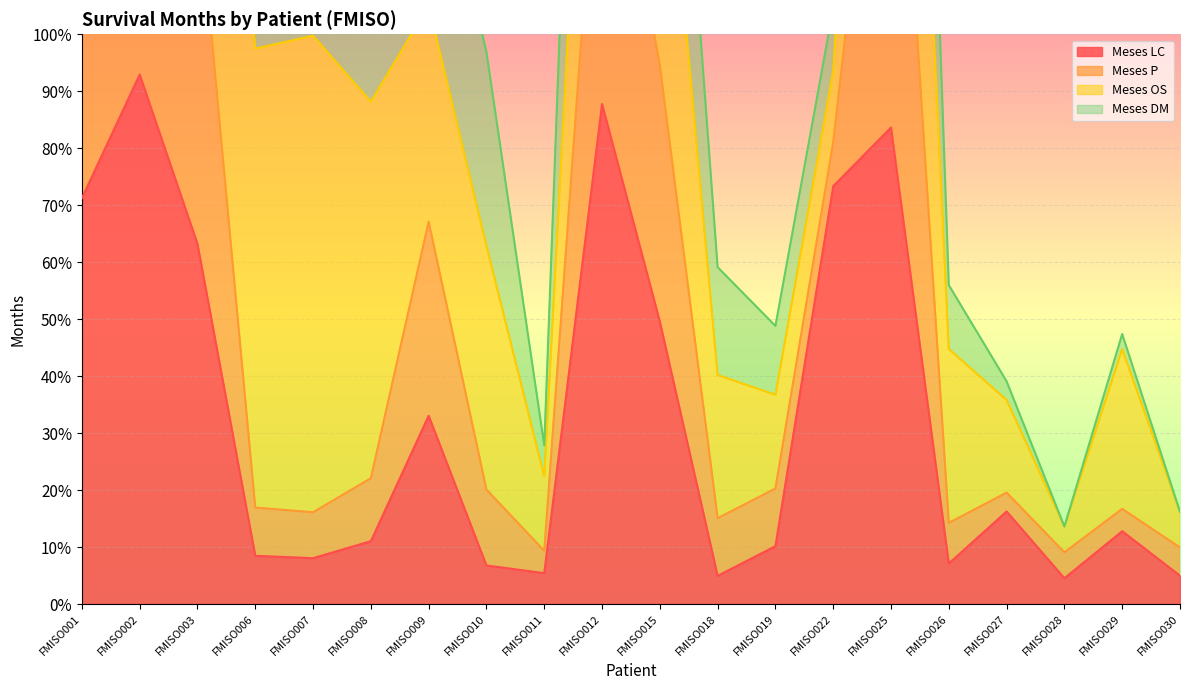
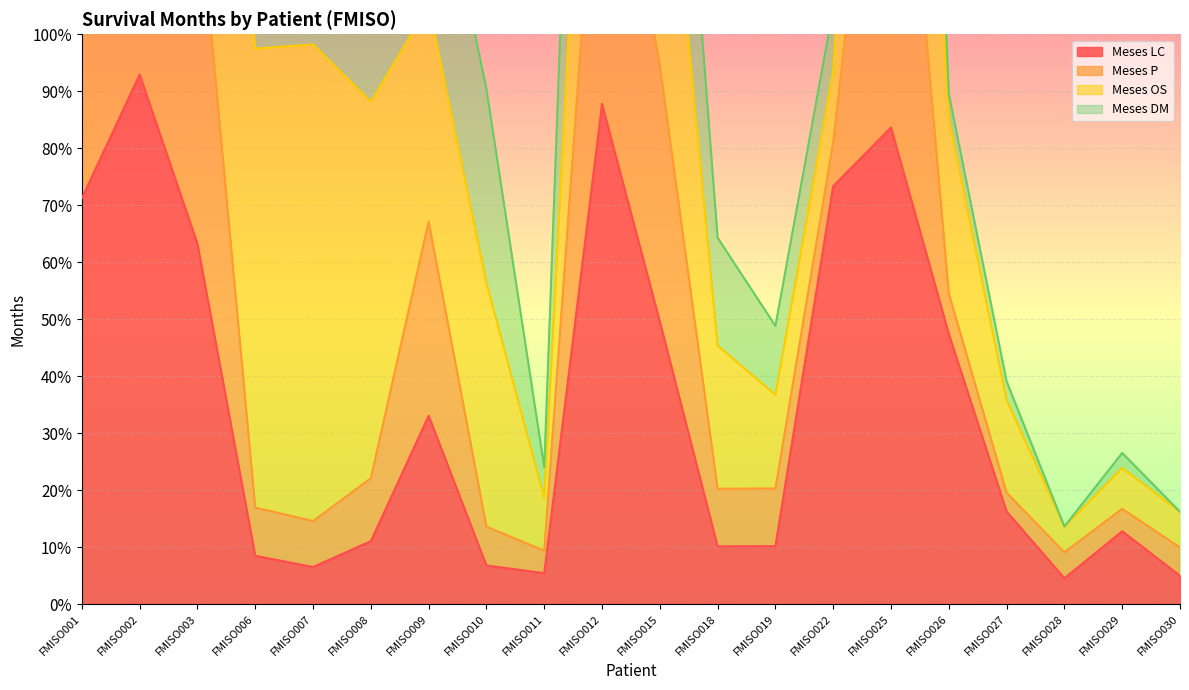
  {
    "Meses LC": {
      "FMISO001": "71%",
      "FMISO002": "93%",
      "FMISO003": "63%",
      "FMISO006": "8%",
-     "FMISO007": "8%",
+     "FMISO007": "7%",
      "FMISO008": "11%",
      "FMISO009": "33%",
      "FMISO010": "7%",
      "FMISO011": "5%",
      "FMISO012": "88%",
      "FMISO015": "50%",
-     "FMISO018": "5%",
+     "FMISO018": "10%",
      "FMISO019": "10%",
      "FMISO022": "73%",
      "FMISO025": "84%",
-     "FMISO026": "7%",
+     "FMISO026": "47%",
      "FMISO027": "16%",
      "FMISO028": "5%",
      "FMISO029": "13%",
      "FMISO030": "5%"
    },
    "Meses P": {
      "FMISO006": "8%",
      "FMISO007": "8%",
      "FMISO008": "11%",
      "FMISO009": "34%",
-     "FMISO010": "13%",
+     "FMISO010": "7%",
      "FMISO011": "4%",
      "FMISO015": "45%",
      "FMISO018": "10%",
      "FMISO019": "10%",
      "FMISO022": "8%",
      "FMISO026": "7%",
      "FMISO027": "3%",
      "FMISO028": "5%",
      "FMISO029": "4%",
      "FMISO030": "5%"
    },
    "Meses OS": {
      "FMISO006": "81%",
      "FMISO007": "84%",
      "FMISO008": "66%",
      "FMISO010": "43%",
-     "FMISO011": "13%",
+     "FMISO011": "9%",
      "FMISO018": "25%",
      "FMISO019": "16%",
      "FMISO022": "13%",
      "FMISO026": "31%",
      "FMISO027": "16%",
-     "FMISO029": "28%"
+     "FMISO029": "7%"
    },
    "Meses DM": {
      "FMISO010": "34%",
      "FMISO011": "5%",
      "FMISO018": "19%",
      "FMISO019": "12%",
-     "FMISO026": "11%",
+     "FMISO026": "5%",
      "FMISO027": "3%",
      "FMISO029": "3%"
    }
  }
